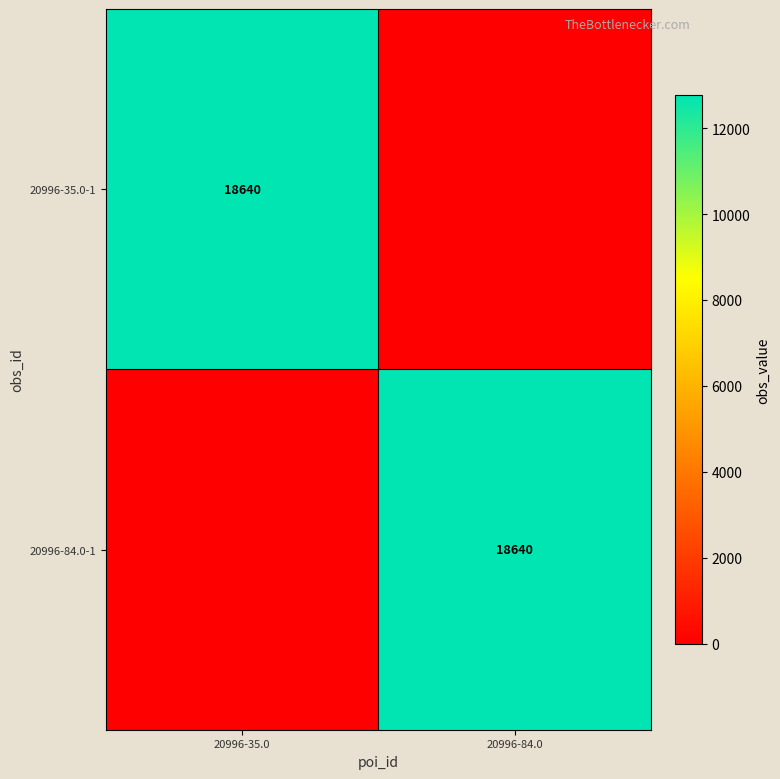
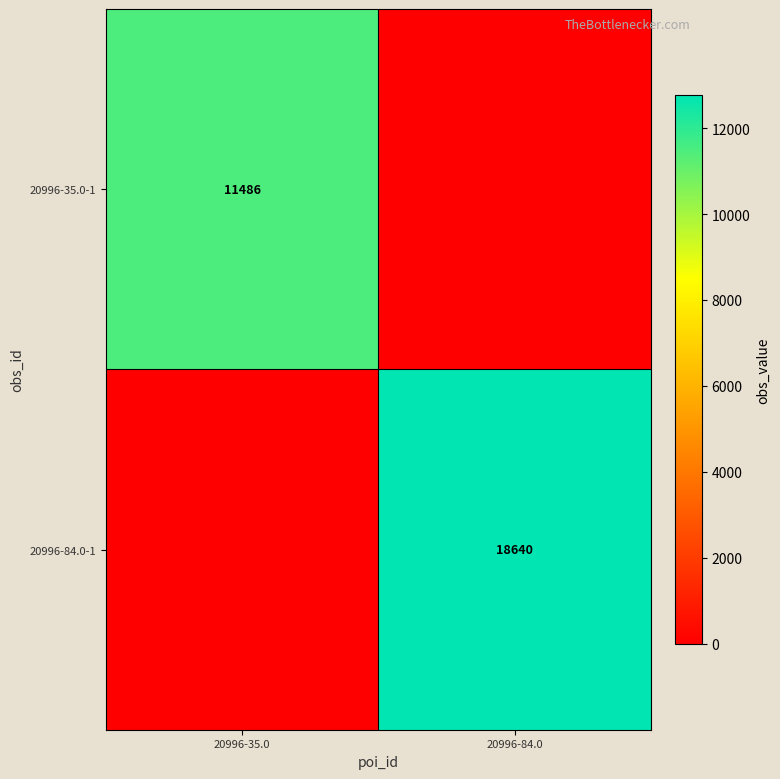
  {
    "20996-35.0-1": {
-     "20996-35.0": 18640
+     "20996-35.0": 11486
    },
    "20996-84.0-1": {
      "20996-84.0": 18640
    }
  }
